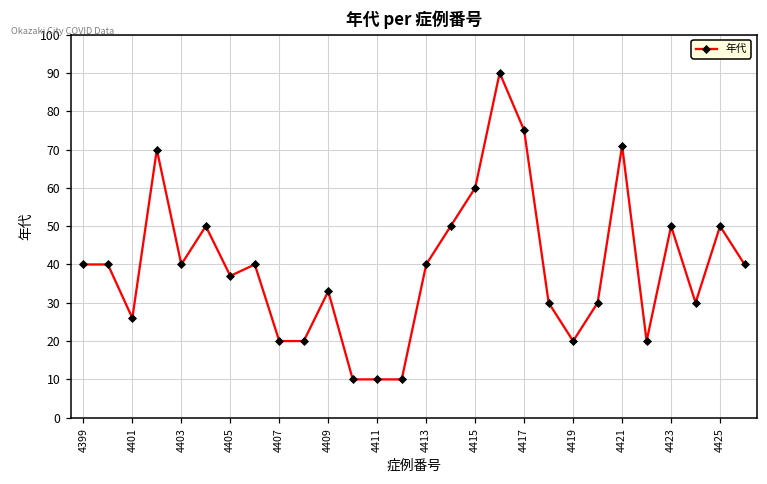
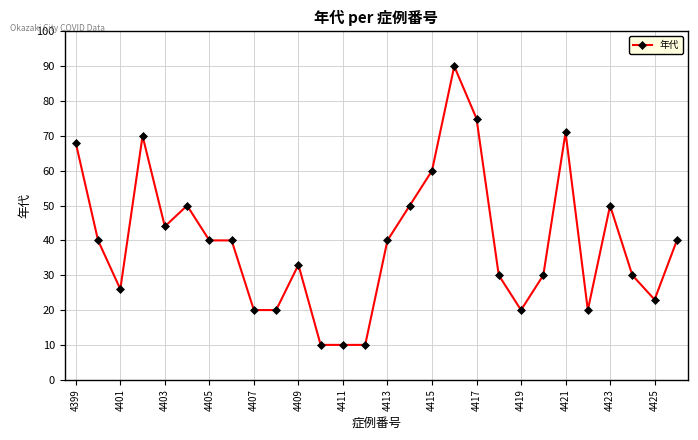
  {
-   "4399": 40,
+   "4399": 68,
    "4401": 26,
-   "4403": 40,
-   "4405": 37,
+   "4403": 44,
+   "4405": 40,
    "4407": 20,
    "4409": 33,
    "4411": 10,
    "4413": 40,
    "4415": 60,
    "4417": 75,
    "4419": 20,
    "4421": 71,
    "4423": 50,
-   "4425": 50
+   "4425": 23
  }
